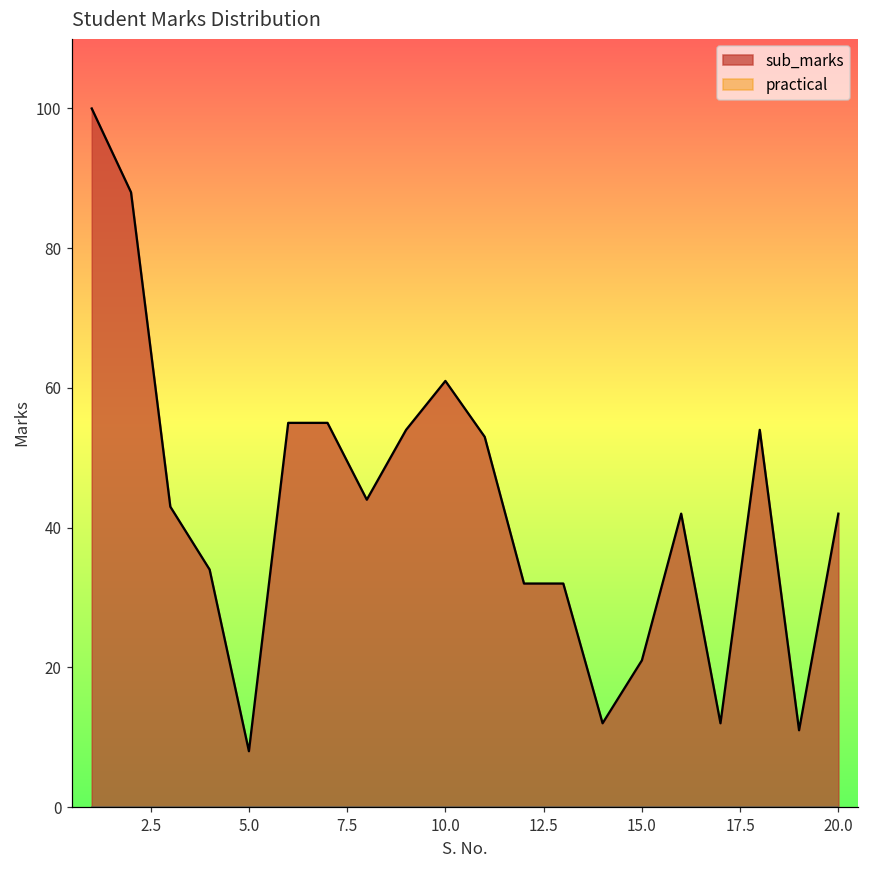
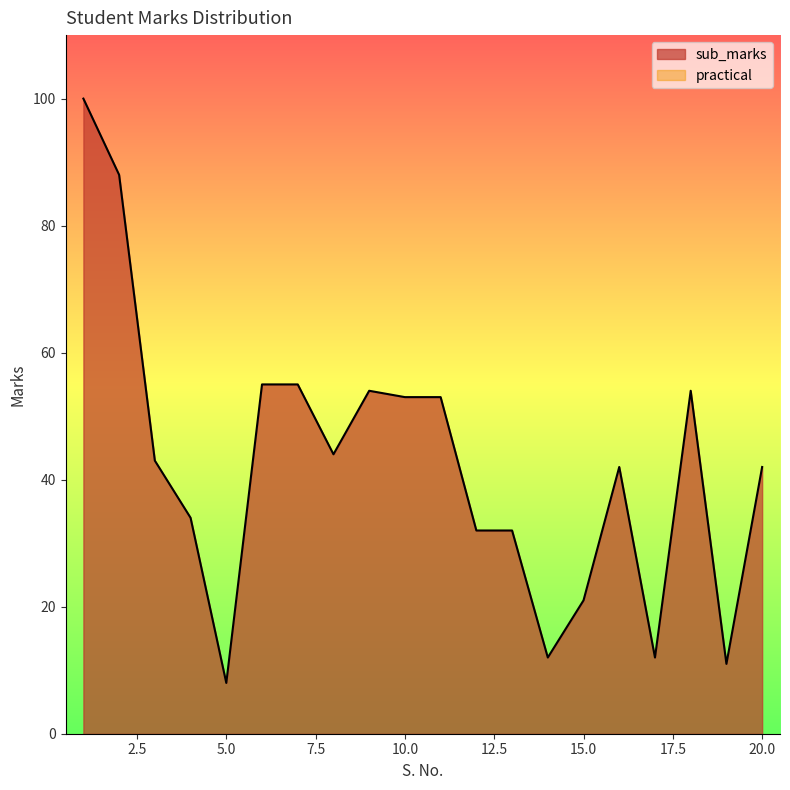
  {
    "sub_marks": {
      "5.0": 8,
-     "10.0": 61,
+     "10.0": 53,
      "15.0": 21,
      "20.0": 42
    },
    "practical": {
      "5.0": 0,
      "10.0": 0,
      "15.0": 0,
      "20.0": 0
    }
  }
